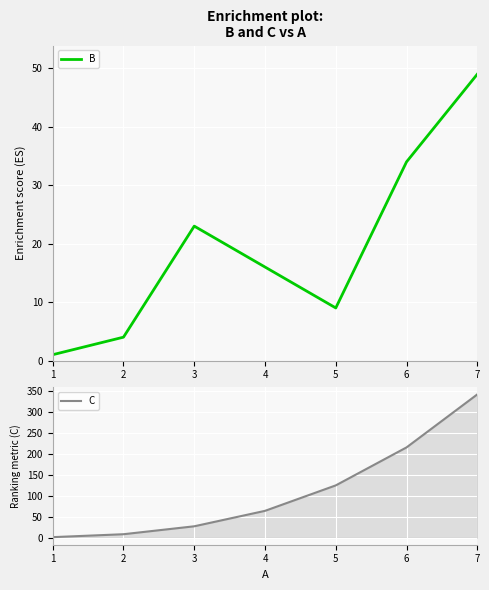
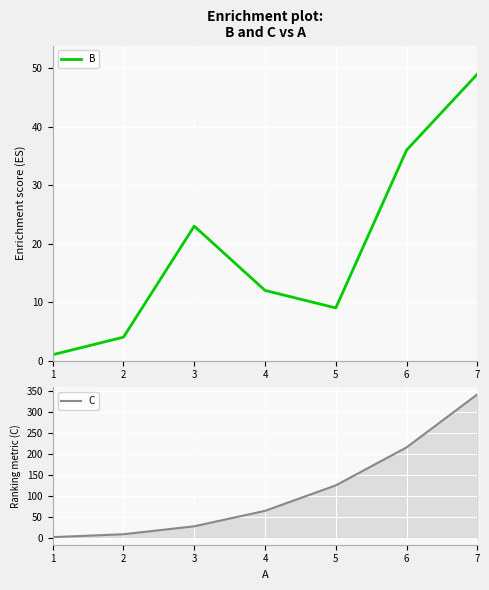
  {
    "Enrichment plot: B and C vs A": {
      "1": 1,
      "2": 4,
      "3": 23,
-     "4": 16,
+     "4": 12,
      "5": 9,
-     "6": 34,
+     "6": 36,
      "7": 49
    }
  }
